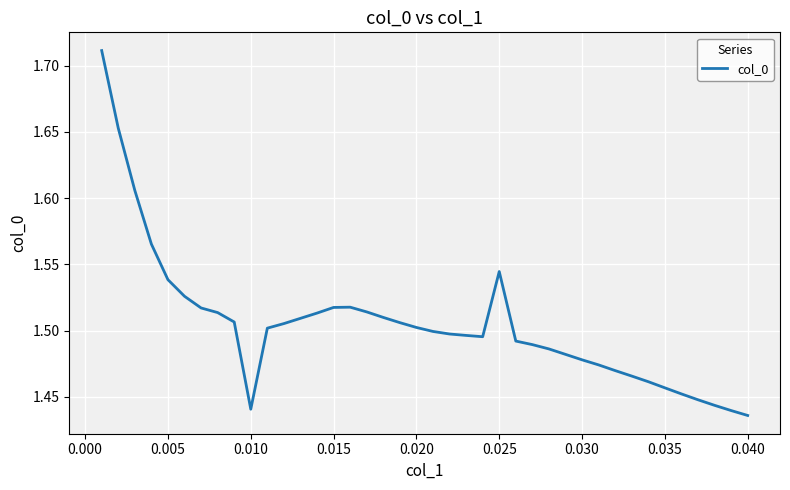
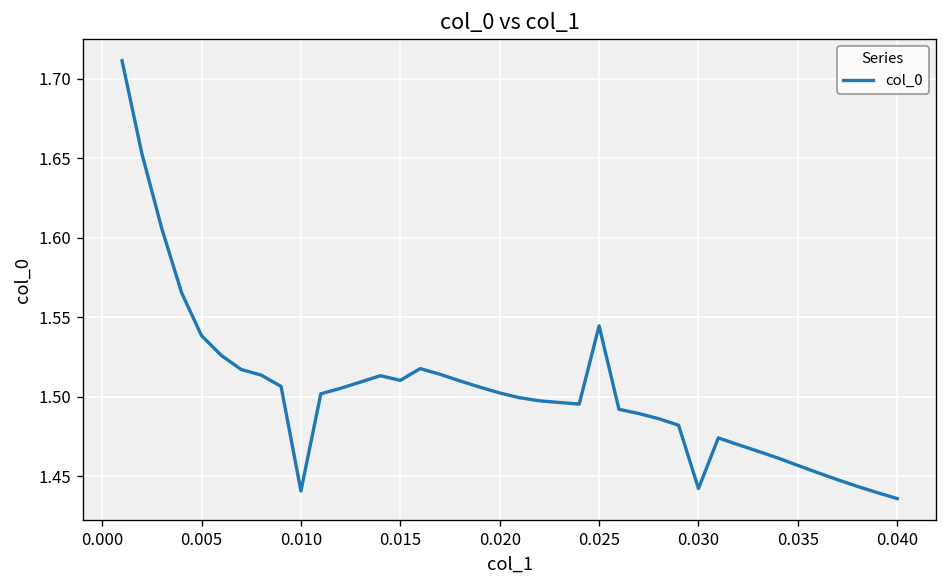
  {
    "0.005": 1.538,
    "0.010": 1.441,
-   "0.015": 1.517,
+   "0.015": 1.510,
    "0.020": 1.502,
    "0.025": 1.545,
-   "0.030": 1.478,
+   "0.030": 1.442,
    "0.035": 1.457,
    "0.040": 1.436
  }
